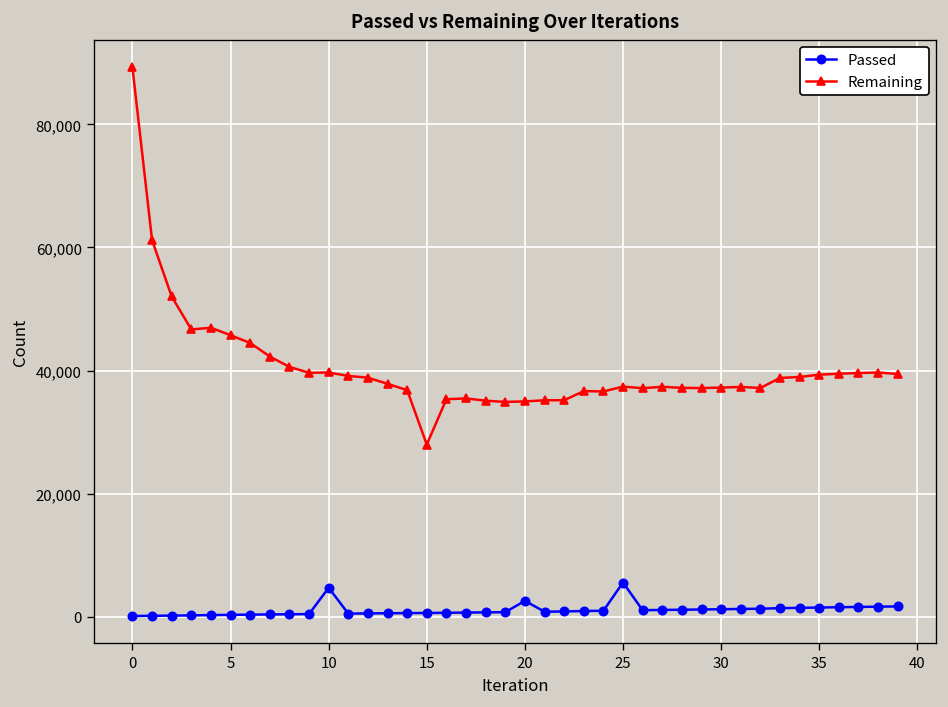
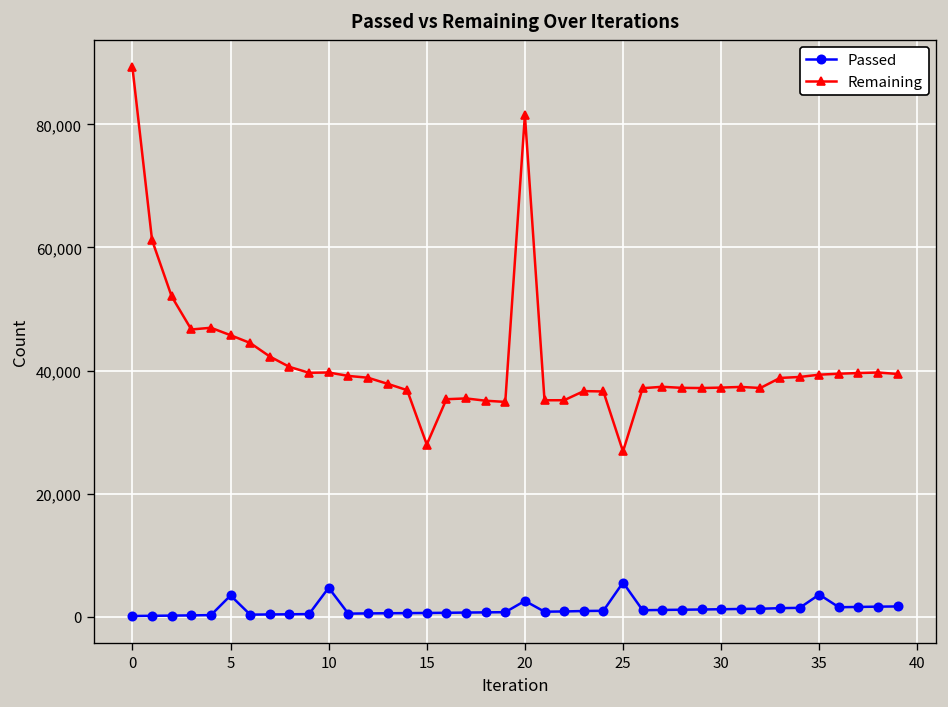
  {
    "Passed": {
      "0": "0",
-     "5": "0",
+     "5": "3,000",
      "10": "5,000",
      "15": "1,000",
      "20": "3,000",
      "25": "6,000",
      "30": "1,000",
-     "35": "1,000"
+     "35": "4,000"
    },
    "Remaining": {
      "0": "89,000",
      "5": "46,000",
      "10": "40,000",
      "15": "28,000",
-     "20": "35,000",
-     "25": "37,000",
+     "20": "82,000",
+     "25": "27,000",
      "30": "37,000",
      "35": "39,000"
    }
  }
